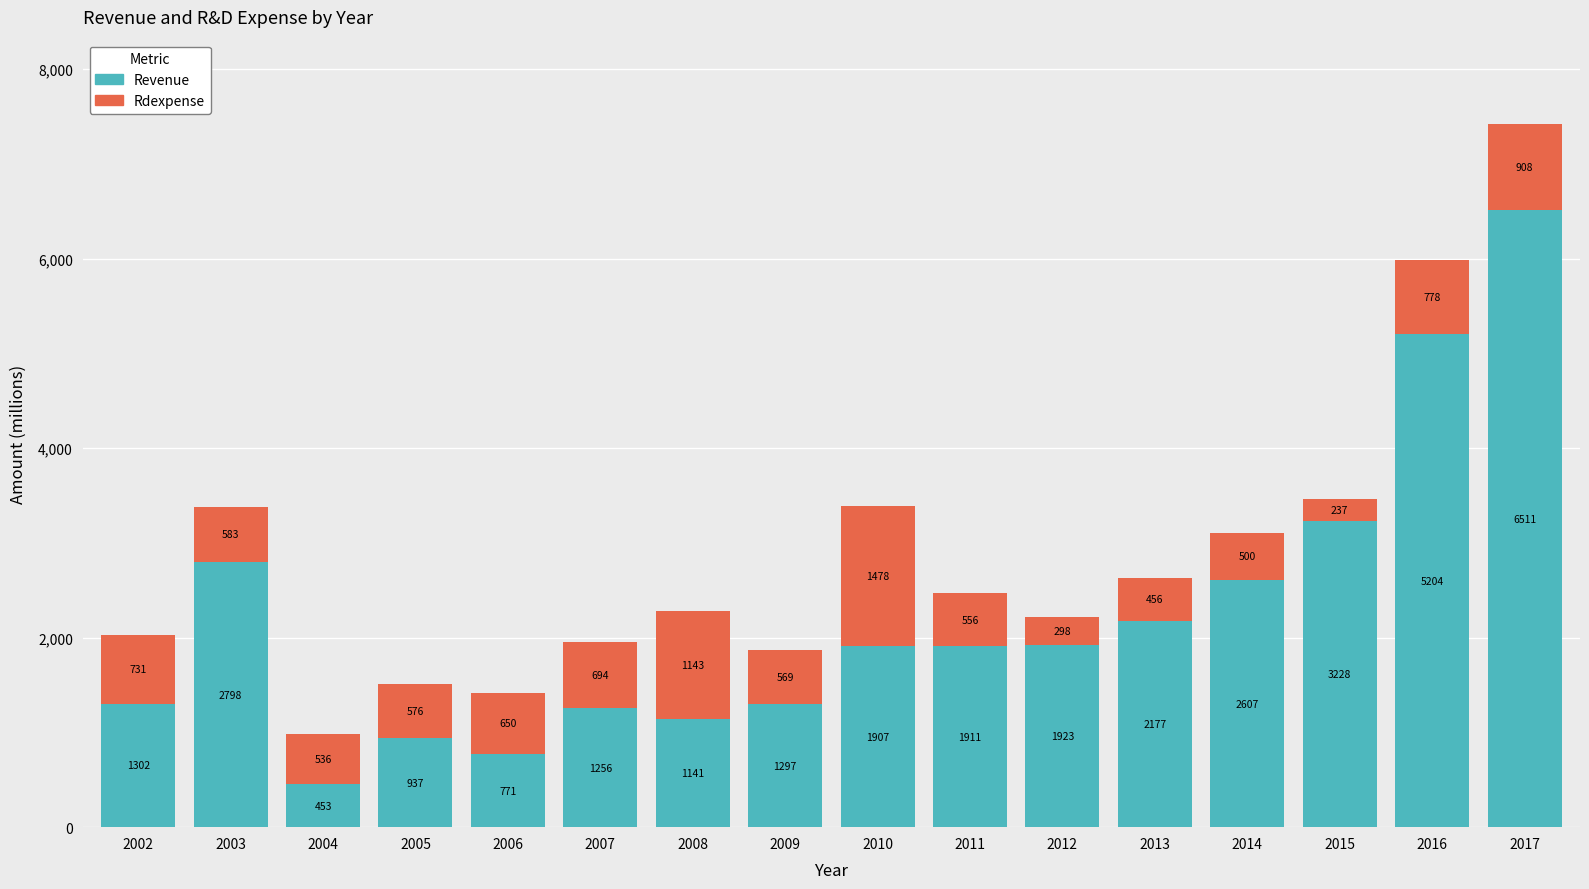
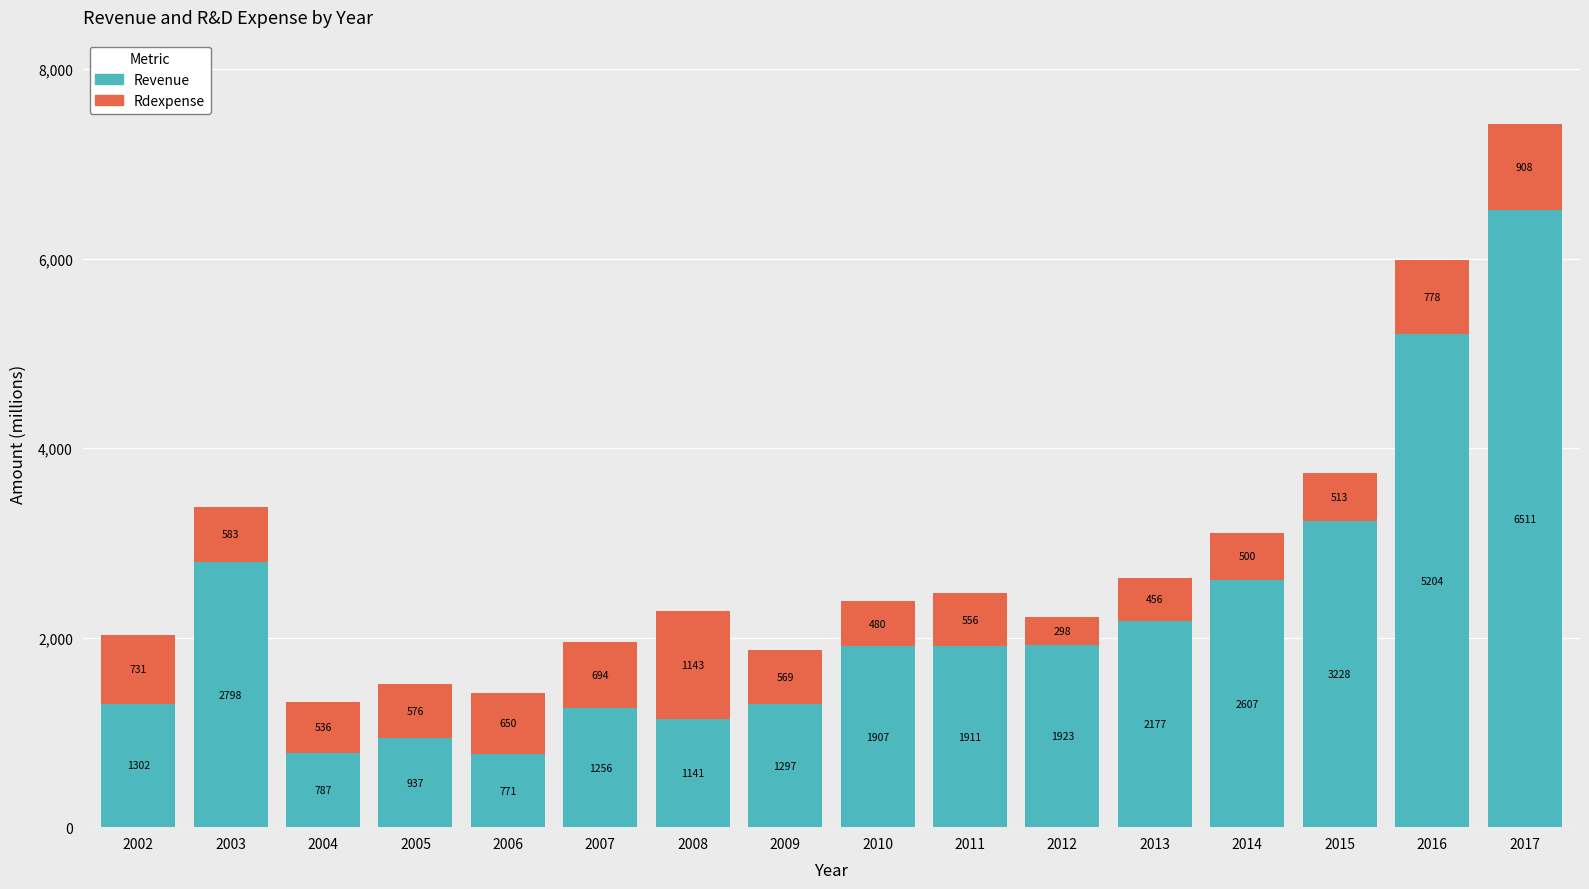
  {
    "Revenue": {
      "2002": 1302,
      "2003": 2798,
-     "2004": 453,
+     "2004": 787,
      "2005": 937,
      "2006": 771,
      "2007": 1256,
      "2008": 1141,
      "2009": 1297,
      "2010": 1907,
      "2011": 1911,
      "2012": 1923,
      "2013": 2177,
      "2014": 2607,
      "2015": 3228,
      "2016": 5204,
      "2017": 6511
    },
    "Rdexpense": {
      "2002": 731,
      "2003": 583,
      "2004": 536,
      "2005": 576,
      "2006": 650,
      "2007": 694,
      "2008": 1143,
      "2009": 569,
-     "2010": 1478,
+     "2010": 480,
      "2011": 556,
      "2012": 298,
      "2013": 456,
      "2014": 500,
-     "2015": 237,
+     "2015": 513,
      "2016": 778,
      "2017": 908
    }
  }
